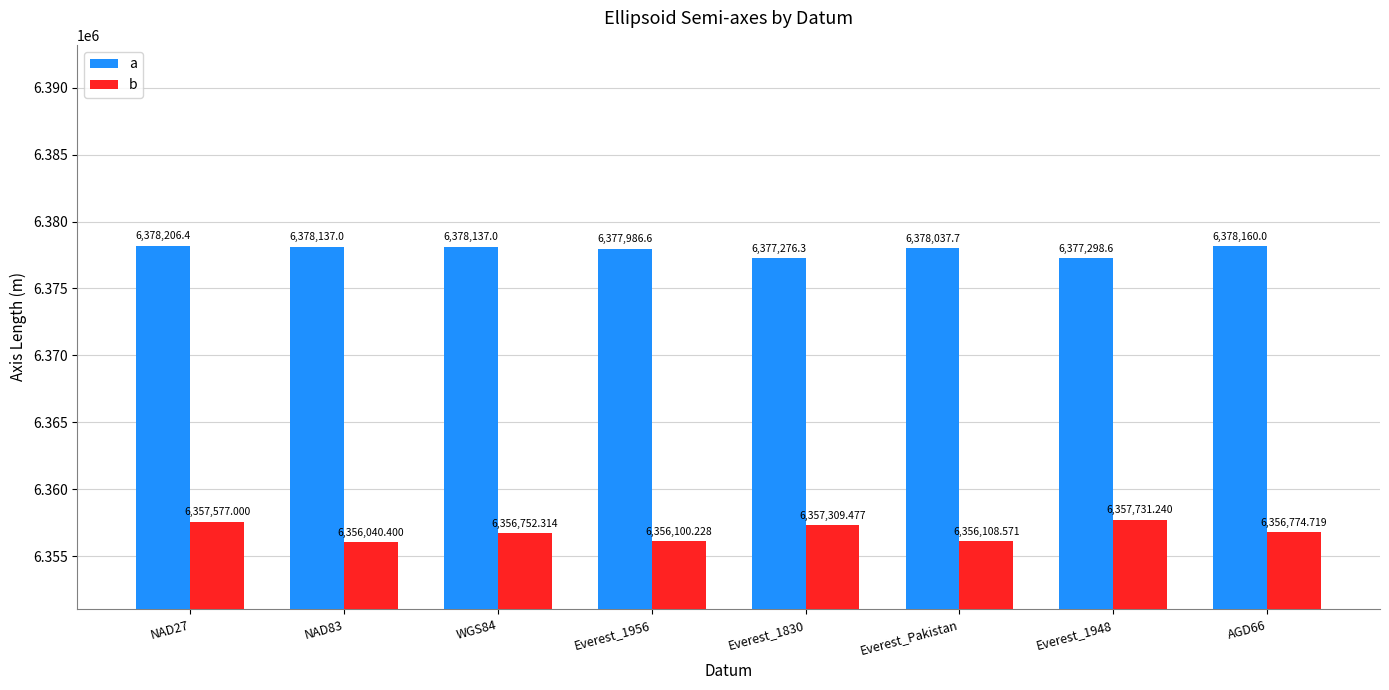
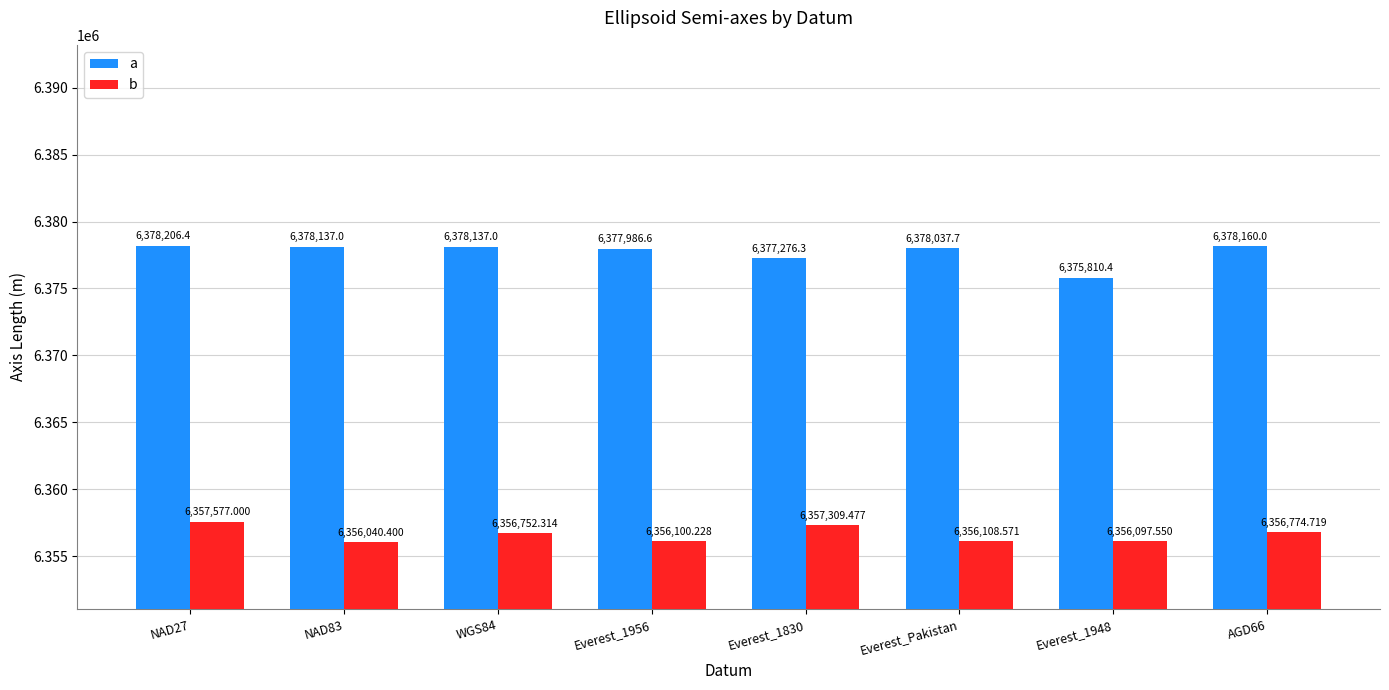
  {
    "a": {
      "NAD27": "6,378,206.4",
      "NAD83": "6,378,137.0",
      "WGS84": "6,378,137.0",
      "Everest_1956": "6,377,986.6",
      "Everest_1830": "6,377,276.3",
      "Everest_Pakistan": "6,378,037.7",
-     "Everest_1948": "6,377,298.6",
+     "Everest_1948": "6,375,810.4",
      "AGD66": "6,378,160.0"
    },
    "b": {
      "NAD27": "6,357,577.000",
      "NAD83": "6,356,040.400",
      "WGS84": "6,356,752.314",
      "Everest_1956": "6,356,100.228",
      "Everest_1830": "6,357,309.477",
      "Everest_Pakistan": "6,356,108.571",
-     "Everest_1948": "6,357,731.240",
+     "Everest_1948": "6,356,097.550",
      "AGD66": "6,356,774.719"
    }
  }
